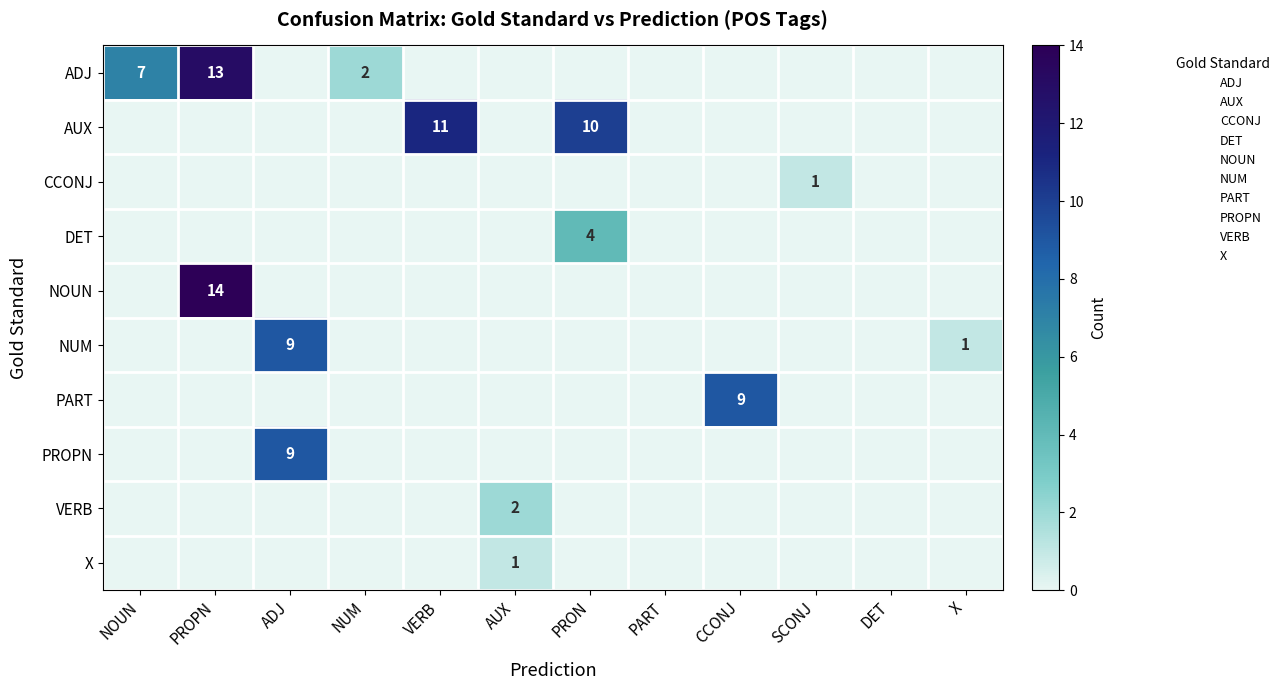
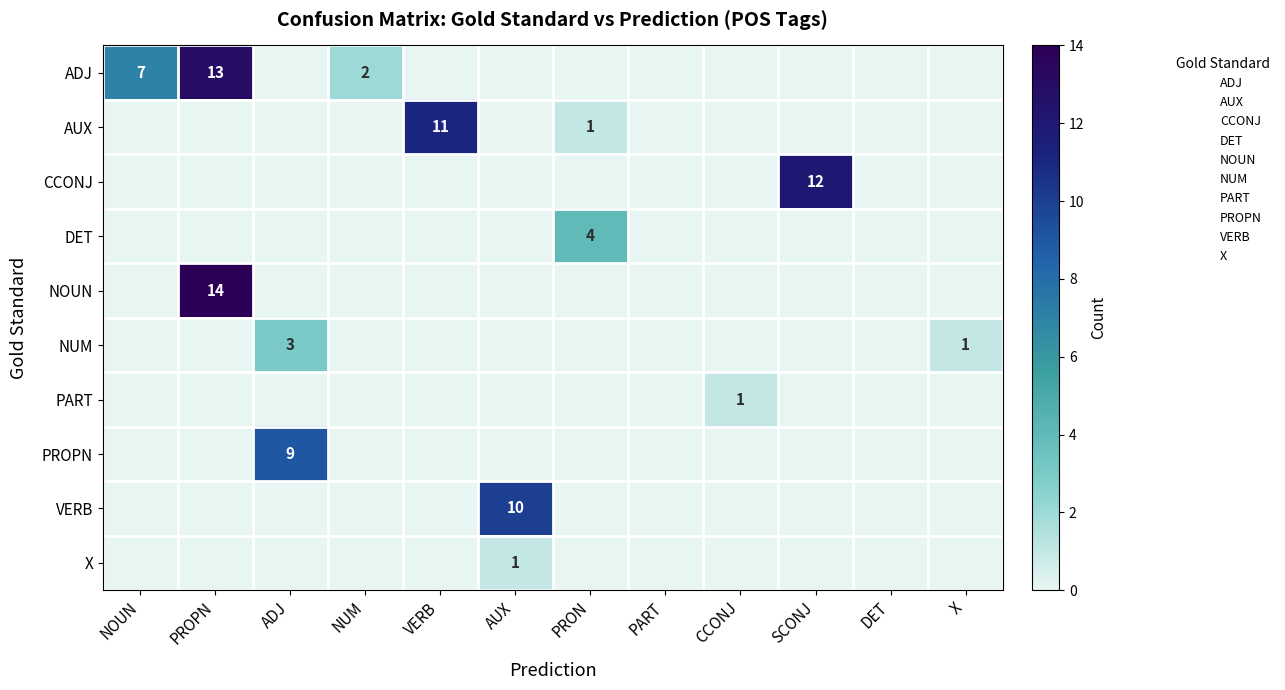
  {
    "ADJ": {
      "NOUN": 7,
      "PROPN": 13,
      "NUM": 2
    },
    "AUX": {
      "VERB": 11,
-     "PRON": 10
+     "PRON": 1
    },
    "CCONJ": {
-     "SCONJ": 1
+     "SCONJ": 12
    },
    "DET": {
      "PRON": 4
    },
    "NOUN": {
      "PROPN": 14
    },
    "NUM": {
-     "ADJ": 9,
+     "ADJ": 3,
      "X": 1
    },
    "PART": {
-     "CCONJ": 9
+     "CCONJ": 1
    },
    "PROPN": {
      "ADJ": 9
    },
    "VERB": {
-     "AUX": 2
+     "AUX": 10
    },
    "X": {
      "AUX": 1
    }
  }
